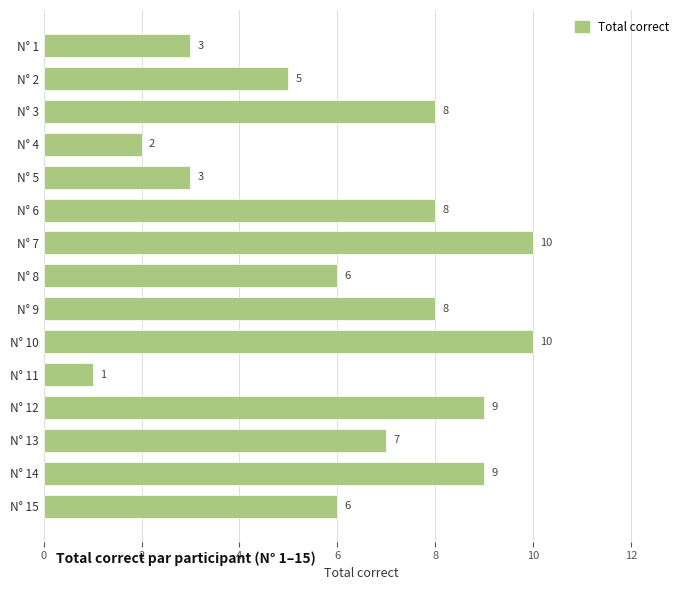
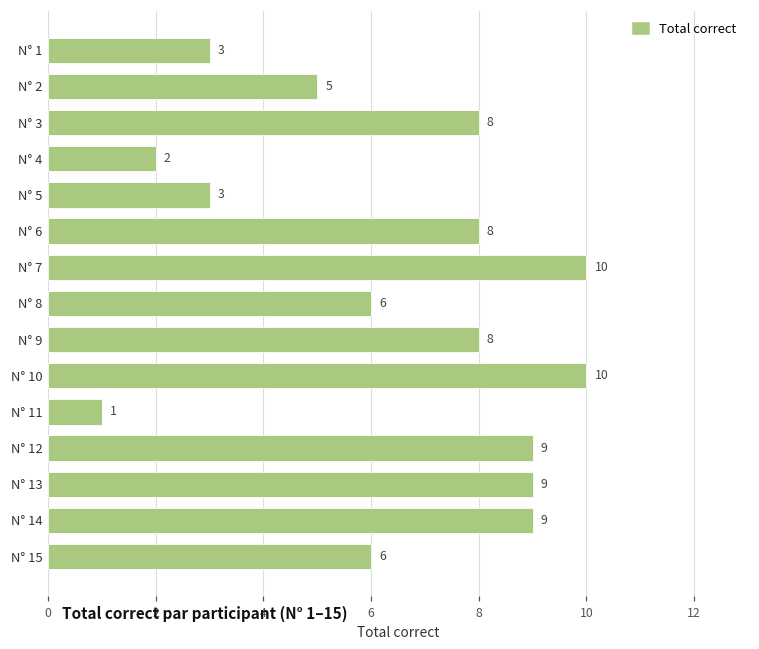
  {
    "N° 1": 3,
    "N° 2": 5,
    "N° 3": 8,
    "N° 4": 2,
    "N° 5": 3,
    "N° 6": 8,
    "N° 7": 10,
    "N° 8": 6,
    "N° 9": 8,
    "N° 10": 10,
    "N° 11": 1,
    "N° 12": 9,
-   "N° 13": 7,
+   "N° 13": 9,
    "N° 14": 9,
    "N° 15": 6
  }
